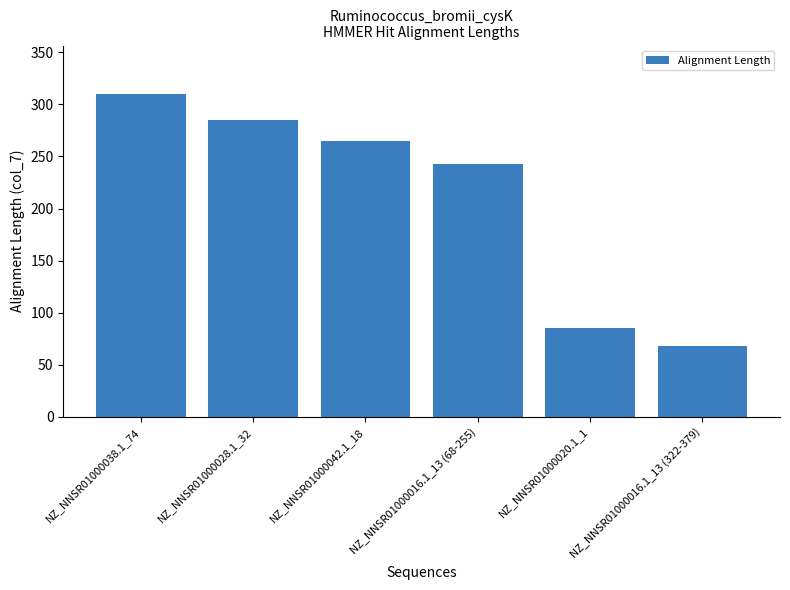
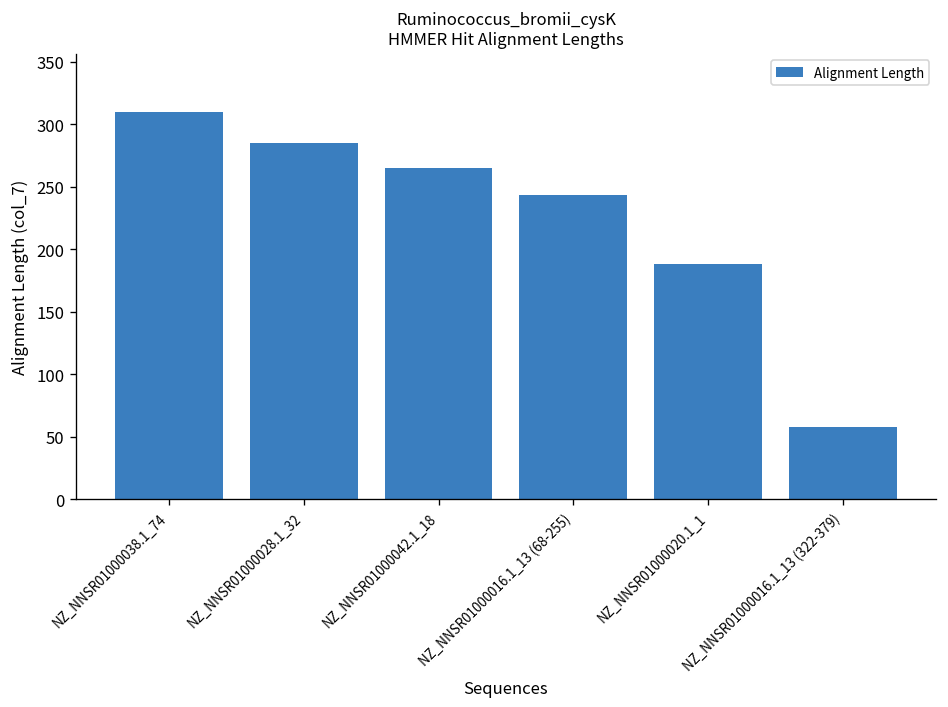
  {
    "NZ_NNSR01000038.1_74": 310,
    "NZ_NNSR01000028.1_32": 285,
    "NZ_NNSR01000042.1_18": 265,
    "NZ_NNSR01000016.1_13 (68-255)": 243,
-   "NZ_NNSR01000020.1_1": 85,
-   "NZ_NNSR01000016.1_13 (322-379)": 68
+   "NZ_NNSR01000020.1_1": 188,
+   "NZ_NNSR01000016.1_13 (322-379)": 58
  }
